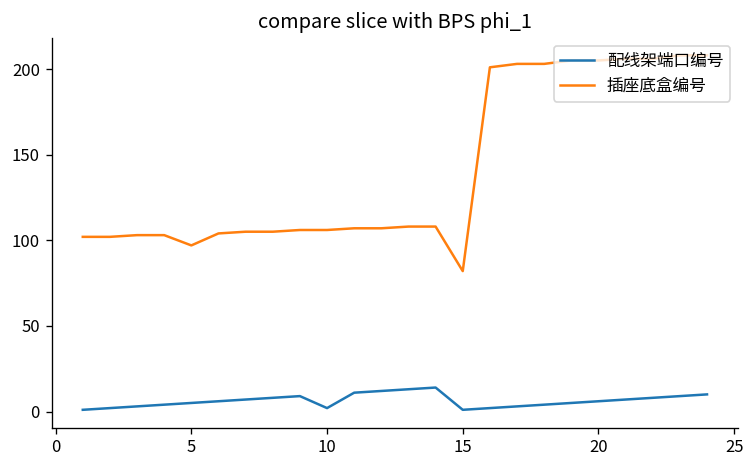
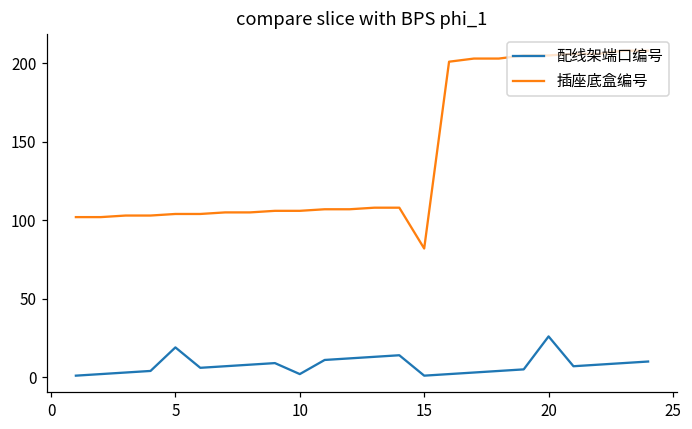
  {
    "配线架端口编号": {
-     "5": 5,
+     "5": 19,
      "10": 2,
      "15": 1,
-     "20": 6
+     "20": 26
    },
    "插座底盒编号": {
-     "5": 97,
+     "5": 104,
      "10": 106,
      "15": 82
    }
  }
